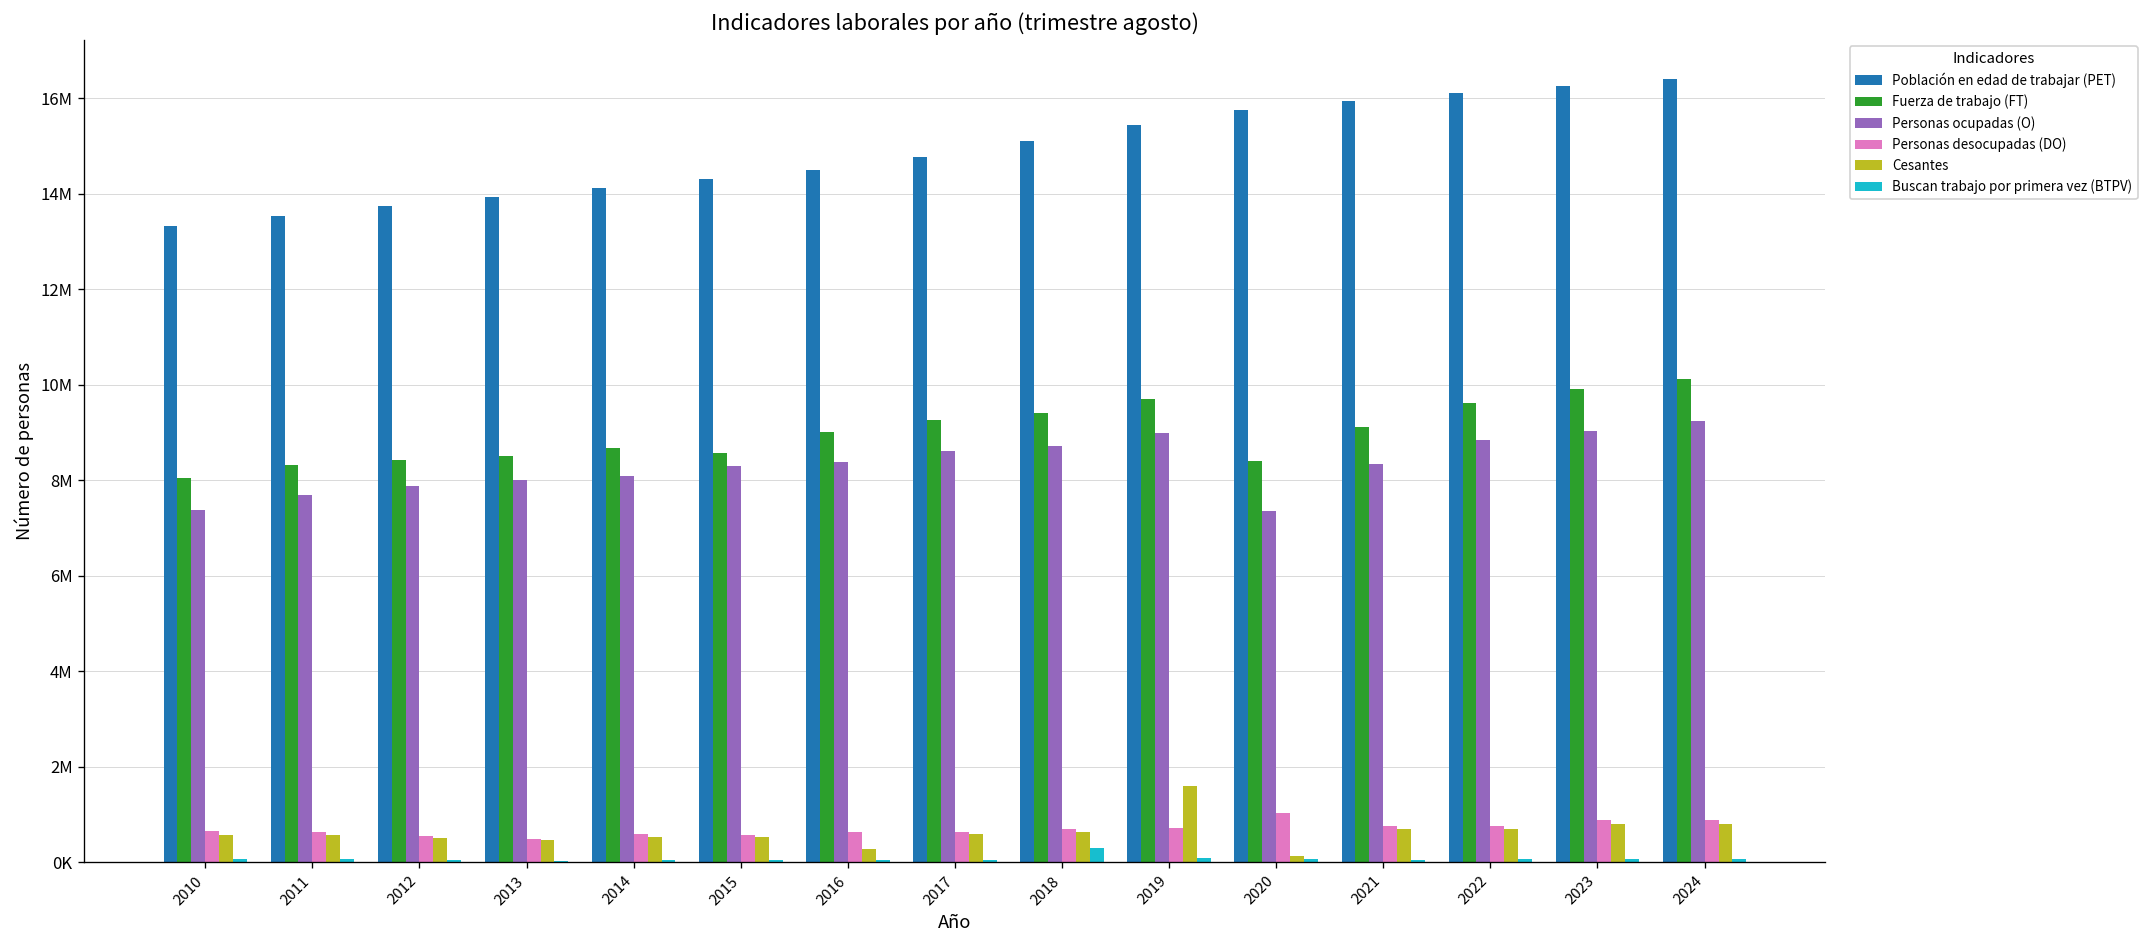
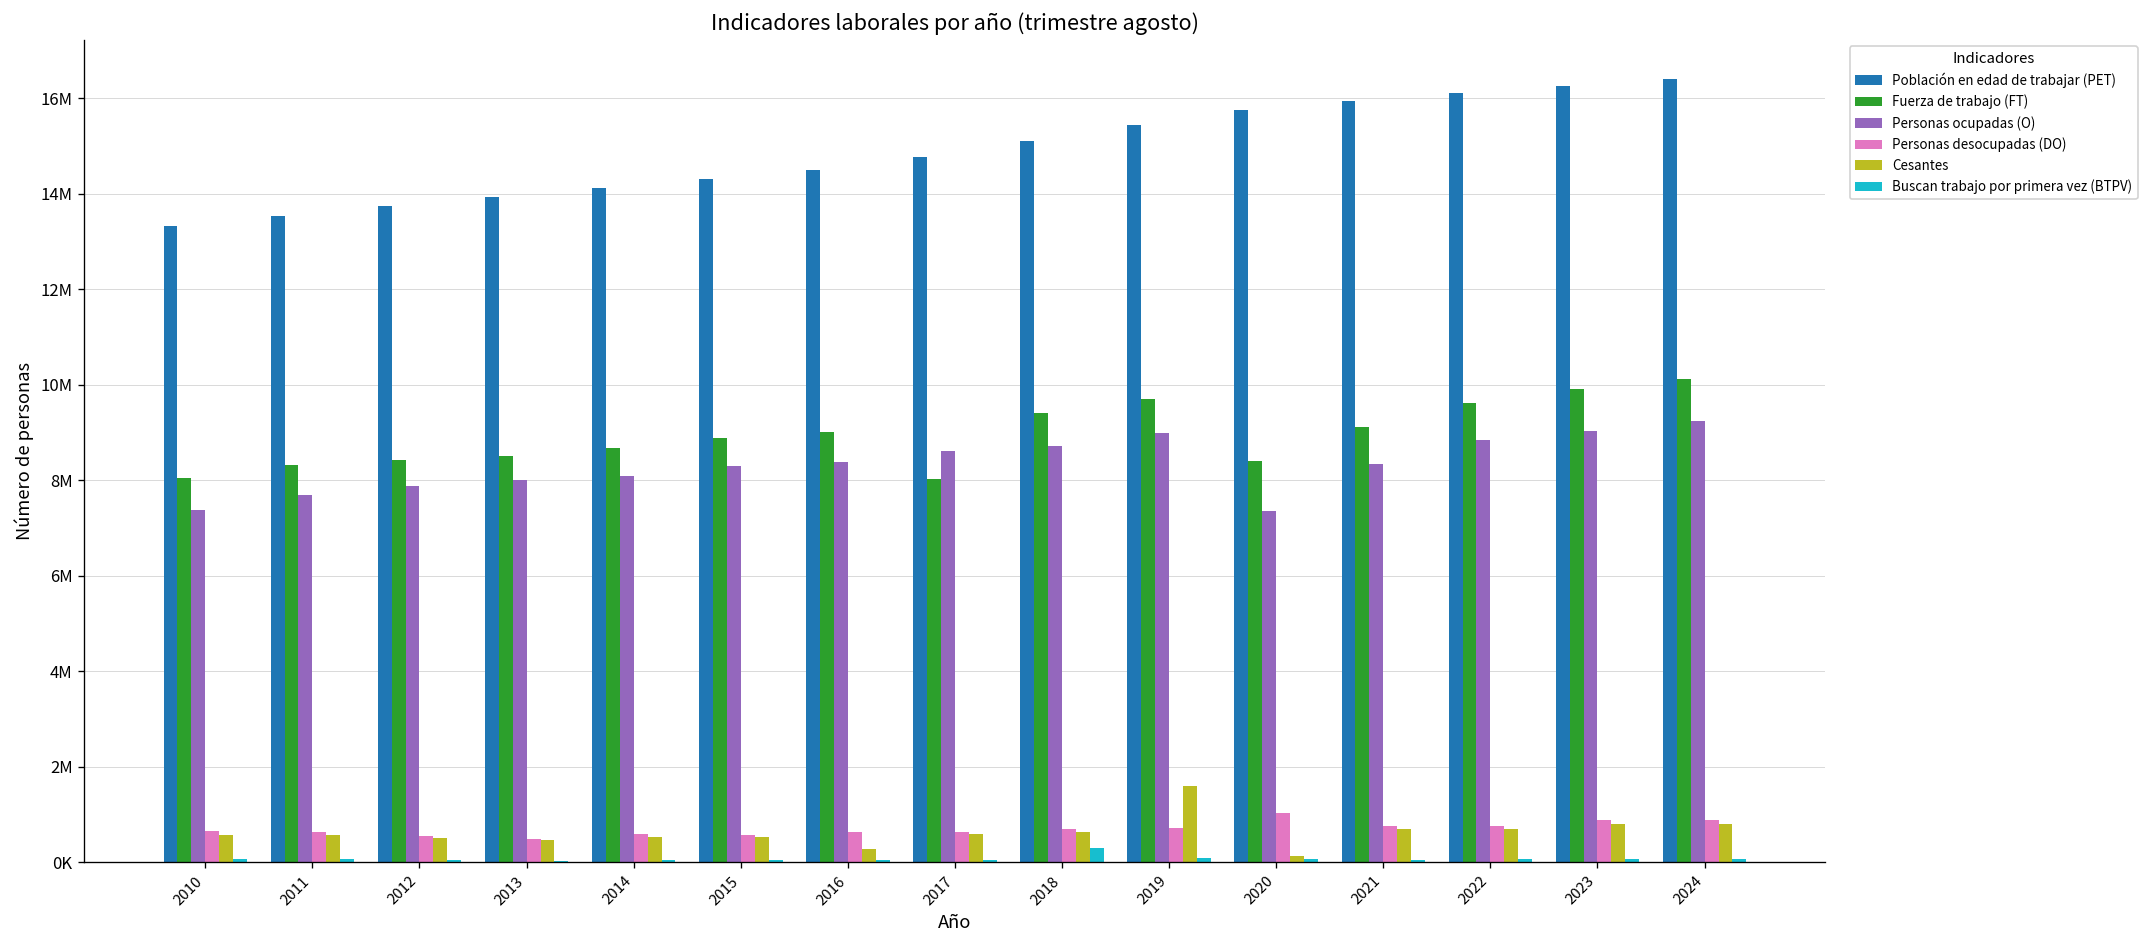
  {
    "Población en edad de trabajar (PET)": {
      "2010": 13300000,
      "2011": 13500000,
      "2012": 13700000,
      "2013": 13900000,
      "2014": 14100000,
      "2015": 14300000,
      "2016": 14500000,
      "2017": 14800000,
      "2018": 15100000,
      "2019": 15400000,
      "2020": 15700000,
      "2021": 16000000,
      "2022": 16100000,
      "2023": 16300000,
      "2024": 16400000
    },
    "Fuerza de trabajo (FT)": {
      "2010": 8000000,
      "2011": 8300000,
      "2012": 8400000,
      "2013": 8500000,
      "2014": 8700000,
-     "2015": 8600000,
+     "2015": 8900000,
      "2016": 9000000,
-     "2017": 9300000,
+     "2017": 8000000,
      "2018": 9400000,
      "2019": 9700000,
      "2020": 8400000,
      "2021": 9100000,
      "2022": 9600000,
      "2023": 9900000,
      "2024": 10100000
    },
    "Personas ocupadas (O)": {
      "2010": 7400000,
      "2011": 7700000,
      "2012": 7900000,
      "2013": 8000000,
      "2014": 8100000,
      "2015": 8300000,
      "2016": 8400000,
      "2017": 8600000,
      "2018": 8700000,
      "2019": 9000000,
      "2020": 7400000,
      "2021": 8300000,
      "2022": 8800000,
      "2023": 9000000,
      "2024": 9200000
    },
    "Personas desocupadas (DO)": {
      "2010": 700000,
      "2011": 600000,
      "2012": 600000,
      "2013": 500000,
      "2014": 600000,
      "2015": 600000,
      "2016": 600000,
      "2017": 600000,
      "2018": 700000,
      "2019": 700000,
      "2020": 1000000,
      "2021": 800000,
      "2022": 800000,
      "2023": 900000,
      "2024": 900000
    },
    "Cesantes": {
      "2010": 600000,
      "2011": 600000,
      "2012": 500000,
      "2013": 500000,
      "2014": 500000,
      "2015": 500000,
      "2016": 300000,
      "2017": 600000,
      "2018": 600000,
      "2019": 1600000,
      "2020": 100000,
      "2021": 700000,
      "2022": 700000,
      "2023": 800000,
      "2024": 800000
    },
    "Buscan trabajo por primera vez (BTPV)": {
      "2010": 100000,
      "2011": 100000,
      "2018": 300000,
      "2019": 100000,
      "2020": 100000,
      "2022": 100000,
      "2023": 100000,
      "2024": 100000
    }
  }
